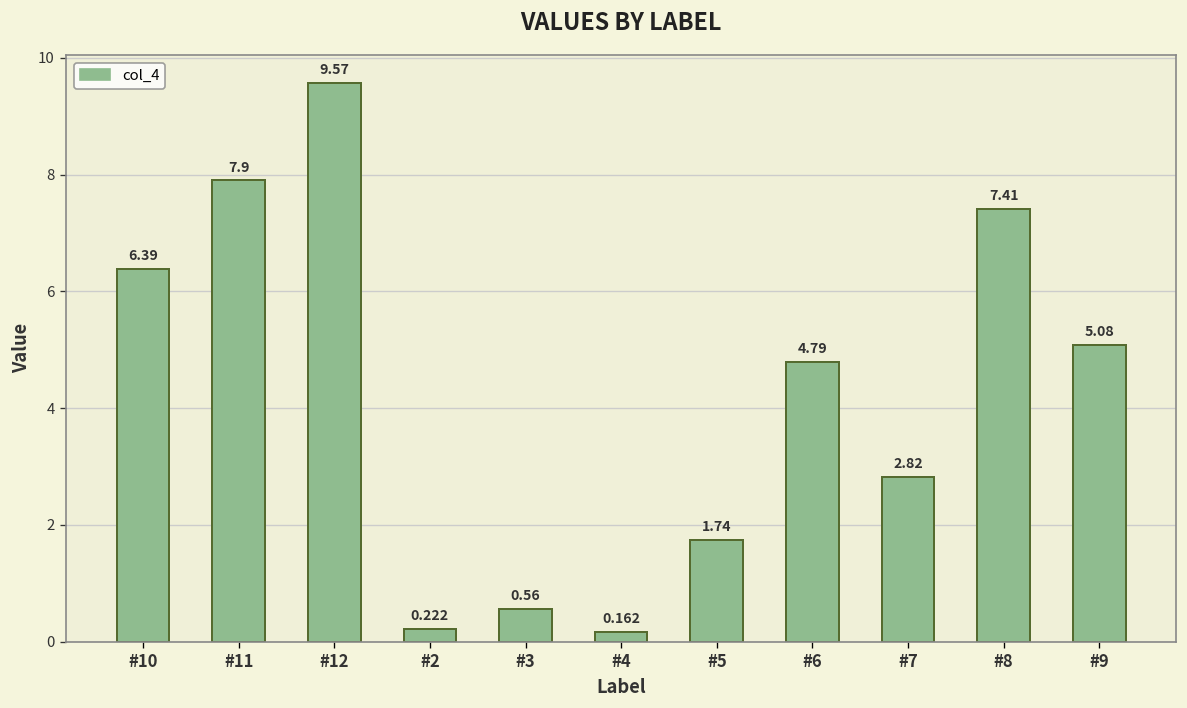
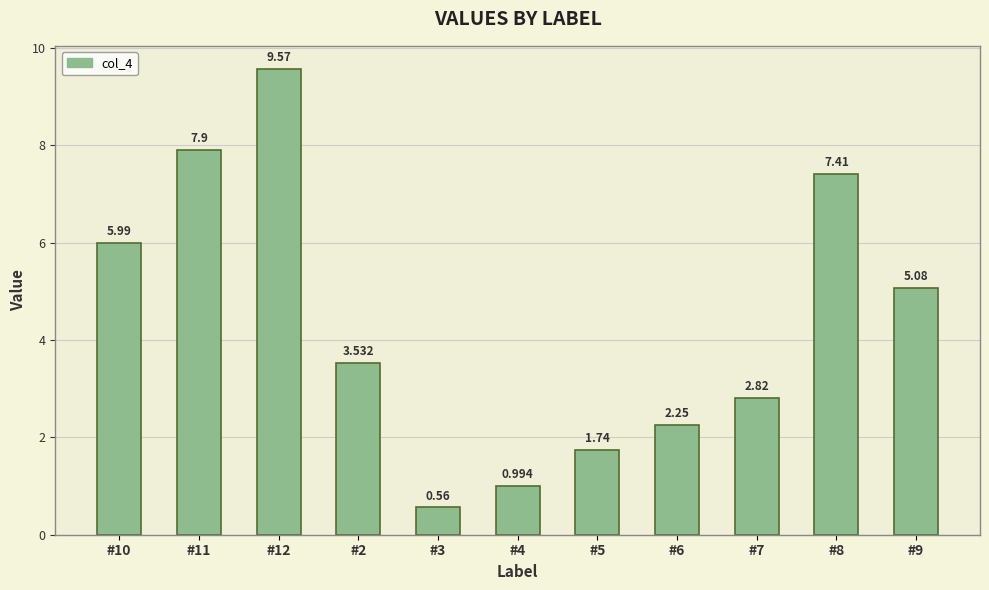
  {
-   "#10": 6.39,
+   "#10": 5.99,
    "#11": 7.9,
    "#12": 9.57,
-   "#2": 0.222,
+   "#2": 3.532,
    "#3": 0.56,
-   "#4": 0.162,
+   "#4": 0.994,
    "#5": 1.74,
-   "#6": 4.79,
+   "#6": 2.25,
    "#7": 2.82,
    "#8": 7.41,
    "#9": 5.08
  }
